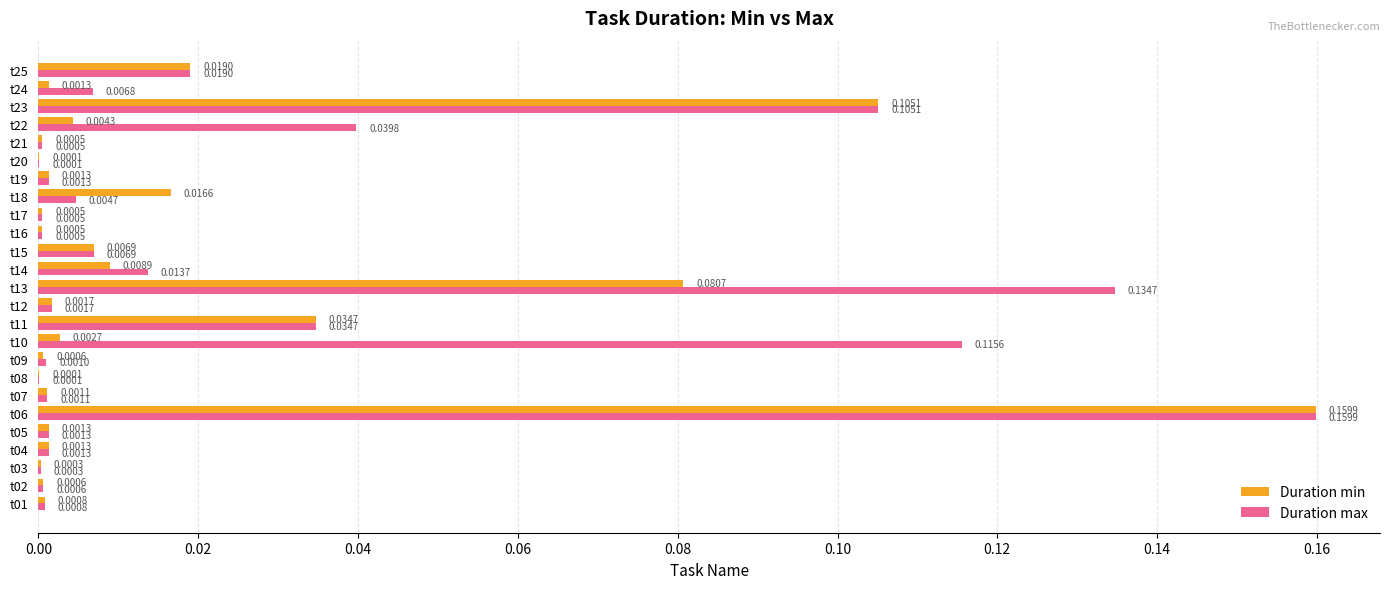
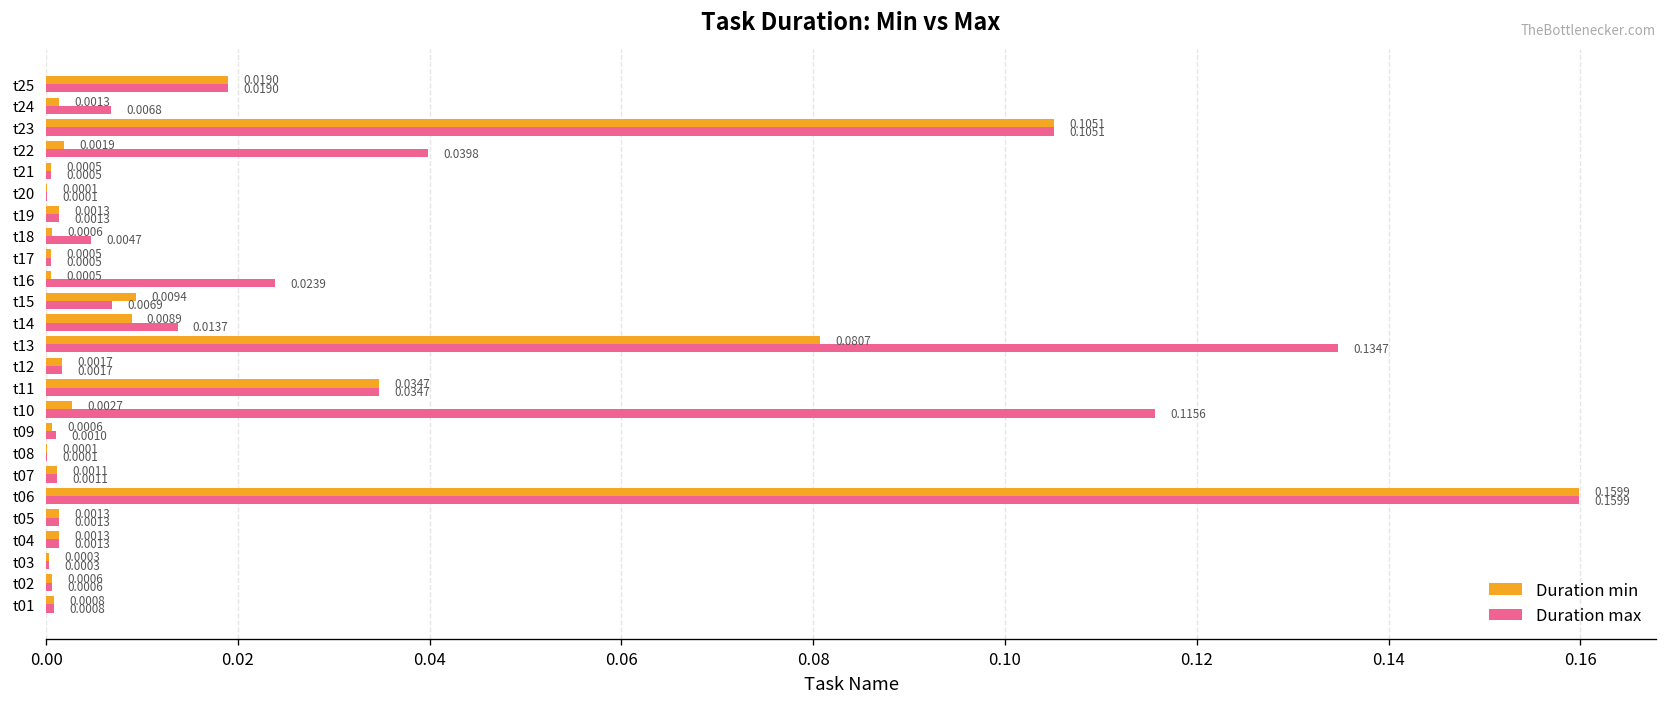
  {
    "Duration min": {
      "t24": 0.0013,
-     "t22": 0.0043,
-     "t18": 0.0166,
-     "t15": 0.0069,
+     "t22": 0.0019,
+     "t18": 0.0006,
+     "t15": 0.0094,
      "t14": 0.0089,
      "t13": 0.0807,
      "t10": 0.0027
    },
    "Duration max": {
      "t24": 0.0068,
      "t22": 0.0398,
      "t18": 0.0047,
-     "t16": 0.0005,
+     "t16": 0.0239,
      "t14": 0.0137,
      "t13": 0.1347,
      "t10": 0.1156
    }
  }
